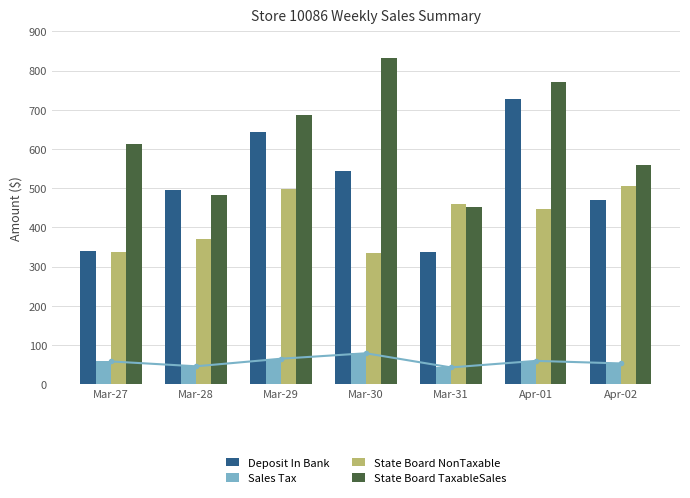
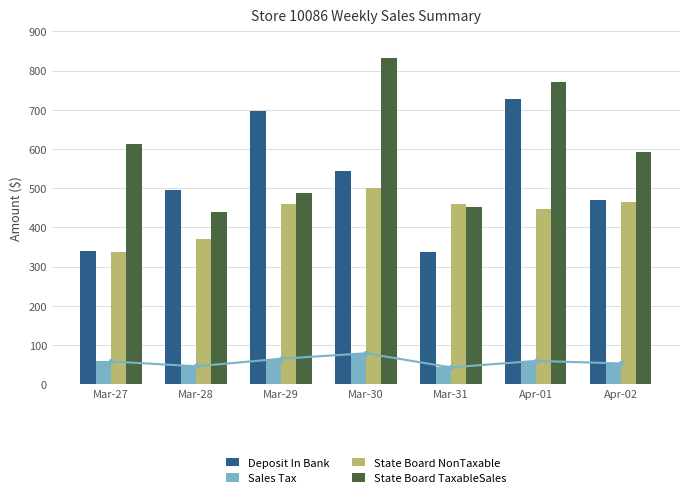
  {
    "Deposit In Bank": {
      "Mar-27": 340,
      "Mar-28": 500,
-     "Mar-29": 640,
+     "Mar-29": 700,
      "Mar-30": 540,
      "Mar-31": 340,
      "Apr-01": 730,
      "Apr-02": 470
    },
    "State Board NonTaxable": {
      "Mar-27": 340,
      "Mar-28": 370,
-     "Mar-29": 500,
-     "Mar-30": 340,
+     "Mar-29": 460,
+     "Mar-30": 500,
      "Mar-31": 460,
      "Apr-01": 450,
-     "Apr-02": 510
+     "Apr-02": 460
    },
    "State Board TaxableSales": {
      "Mar-27": 610,
-     "Mar-28": 480,
-     "Mar-29": 690,
+     "Mar-28": 440,
+     "Mar-29": 490,
      "Mar-30": 830,
      "Mar-31": 450,
      "Apr-01": 770,
-     "Apr-02": 560
+     "Apr-02": 590
    }
  }
